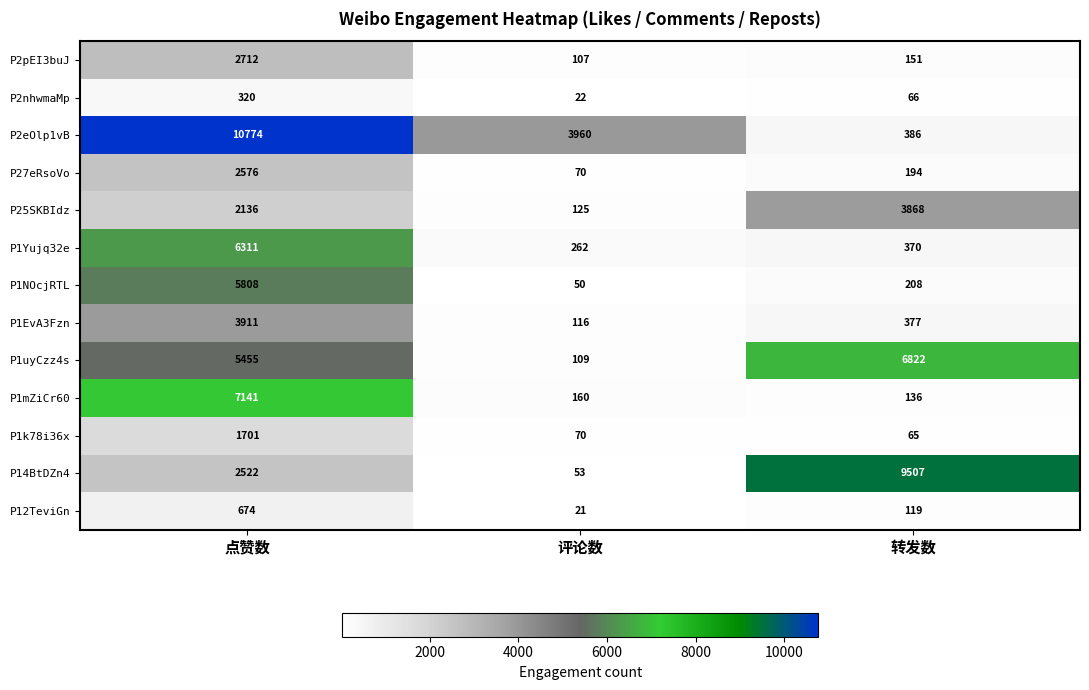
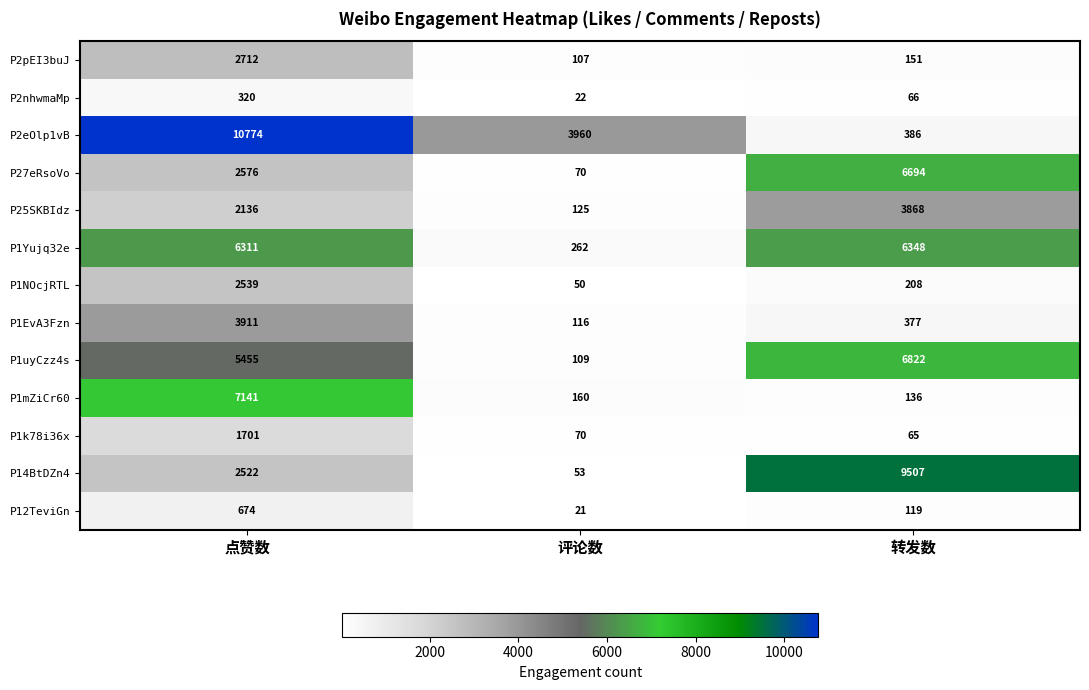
  {
    "P2pEI3buJ": {
      "点赞数": 2712,
      "评论数": 107,
      "转发数": 151
    },
    "P2nhwmaMp": {
      "点赞数": 320,
      "评论数": 22,
      "转发数": 66
    },
    "P2eOlp1vB": {
      "点赞数": 10774,
      "评论数": 3960,
      "转发数": 386
    },
    "P27eRsoVo": {
      "点赞数": 2576,
      "评论数": 70,
-     "转发数": 194
+     "转发数": 6694
    },
    "P25SKBIdz": {
      "点赞数": 2136,
      "评论数": 125,
      "转发数": 3868
    },
    "P1Yujq32e": {
      "点赞数": 6311,
      "评论数": 262,
-     "转发数": 370
+     "转发数": 6348
    },
    "P1NOcjRTL": {
-     "点赞数": 5808,
+     "点赞数": 2539,
      "评论数": 50,
      "转发数": 208
    },
    "P1EvA3Fzn": {
      "点赞数": 3911,
      "评论数": 116,
      "转发数": 377
    },
    "P1uyCzz4s": {
      "点赞数": 5455,
      "评论数": 109,
      "转发数": 6822
    },
    "P1mZiCr60": {
      "点赞数": 7141,
      "评论数": 160,
      "转发数": 136
    },
    "P1k78i36x": {
      "点赞数": 1701,
      "评论数": 70,
      "转发数": 65
    },
    "P14BtDZn4": {
      "点赞数": 2522,
      "评论数": 53,
      "转发数": 9507
    },
    "P12TeviGn": {
      "点赞数": 674,
      "评论数": 21,
      "转发数": 119
    }
  }
